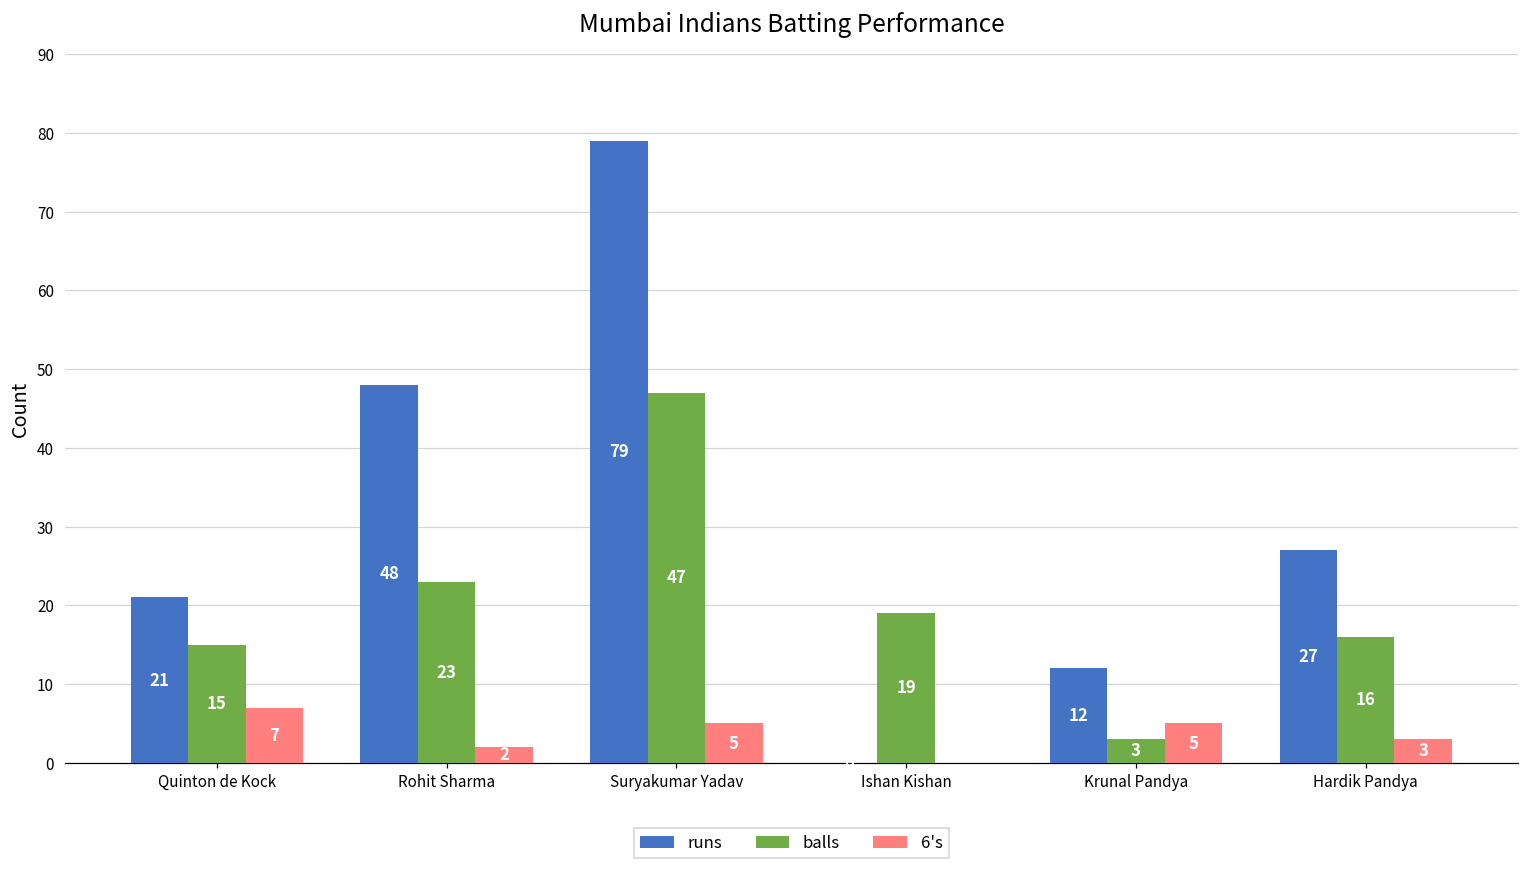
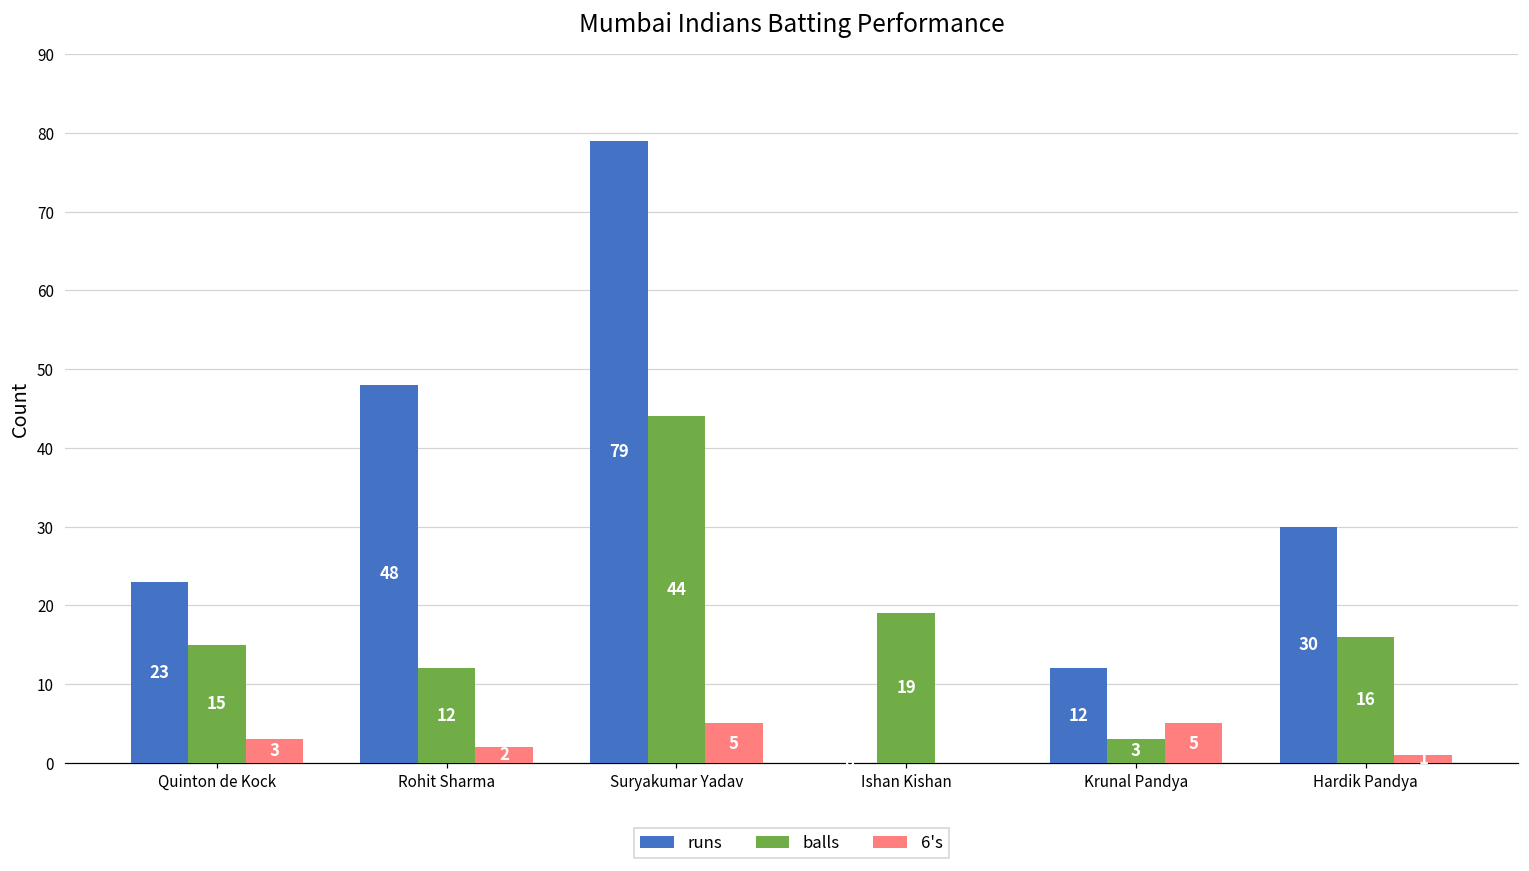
  {
    "runs": {
-     "Quinton de Kock": 21,
+     "Quinton de Kock": 23,
      "Rohit Sharma": 48,
      "Suryakumar Yadav": 79,
      "Krunal Pandya": 12,
-     "Hardik Pandya": 27
+     "Hardik Pandya": 30
    },
    "balls": {
      "Quinton de Kock": 15,
-     "Rohit Sharma": 23,
-     "Suryakumar Yadav": 47,
+     "Rohit Sharma": 12,
+     "Suryakumar Yadav": 44,
      "Ishan Kishan": 19,
      "Krunal Pandya": 3,
      "Hardik Pandya": 16
    },
    "6's": {
-     "Quinton de Kock": 7,
+     "Quinton de Kock": 3,
      "Rohit Sharma": 2,
      "Suryakumar Yadav": 5,
      "Krunal Pandya": 5,
-     "Hardik Pandya": 3
+     "Hardik Pandya": 1
    }
  }
